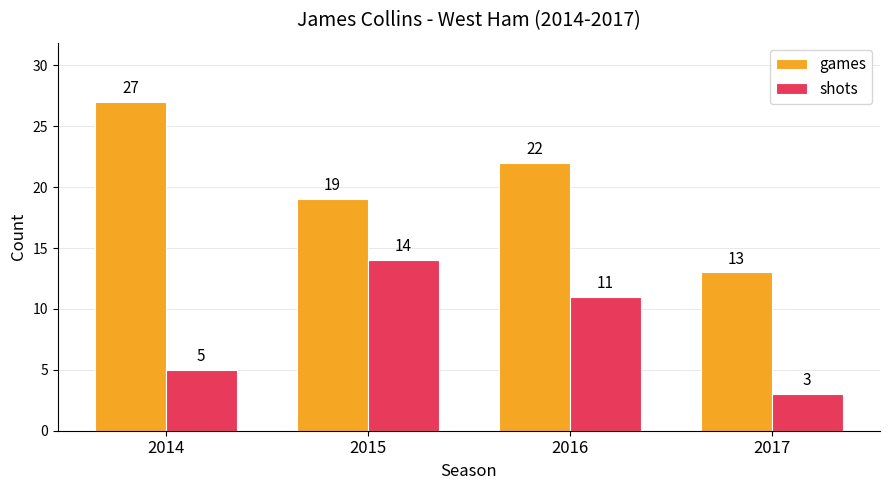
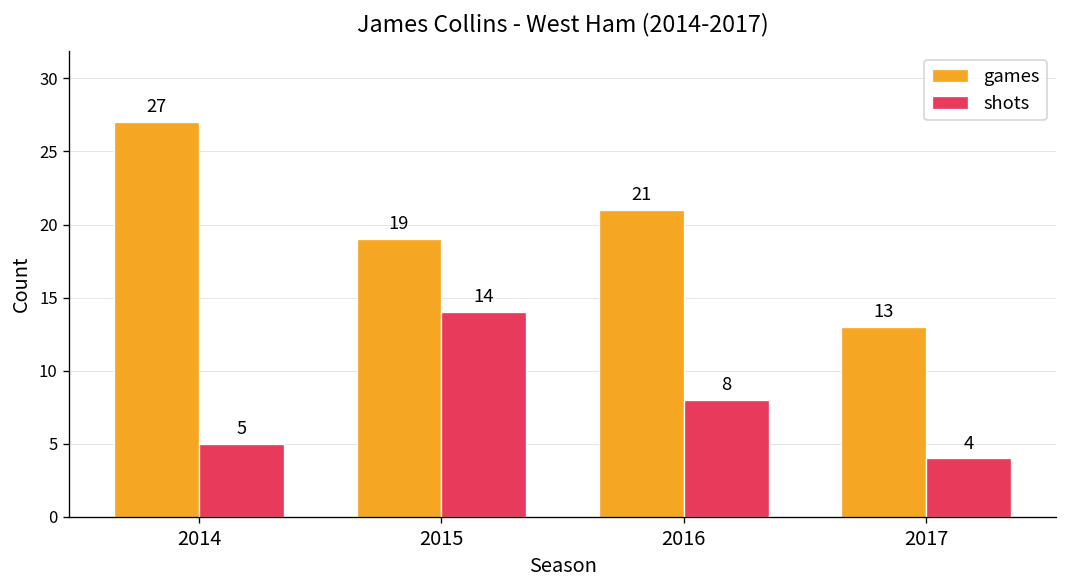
  {
    "games": {
      "2014": 27,
      "2015": 19,
-     "2016": 22,
+     "2016": 21,
      "2017": 13
    },
    "shots": {
      "2014": 5,
      "2015": 14,
-     "2016": 11,
-     "2017": 3
+     "2016": 8,
+     "2017": 4
    }
  }
